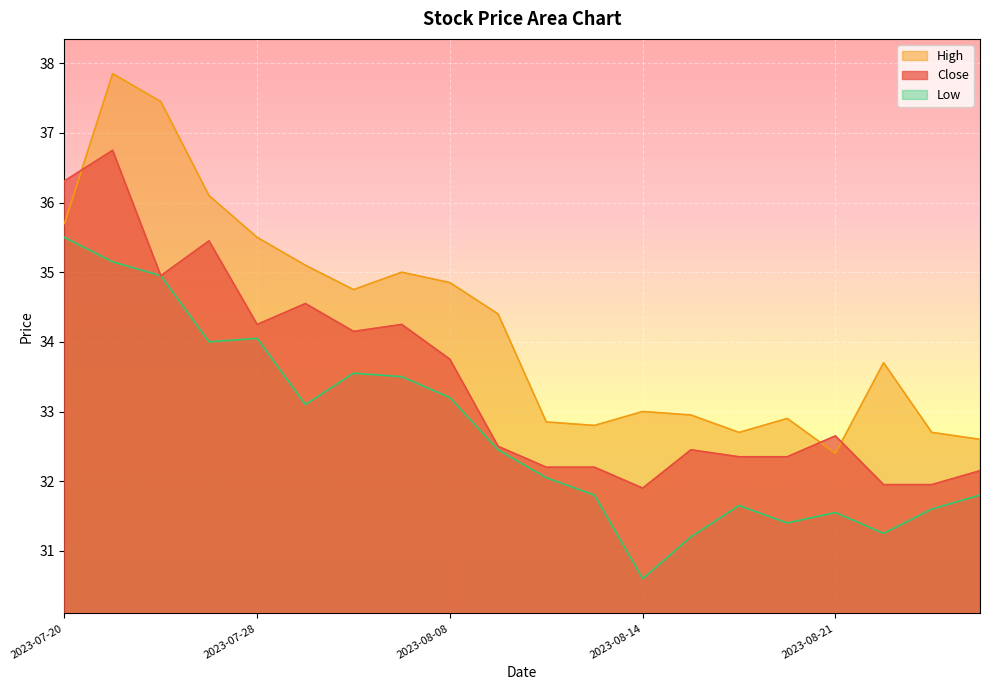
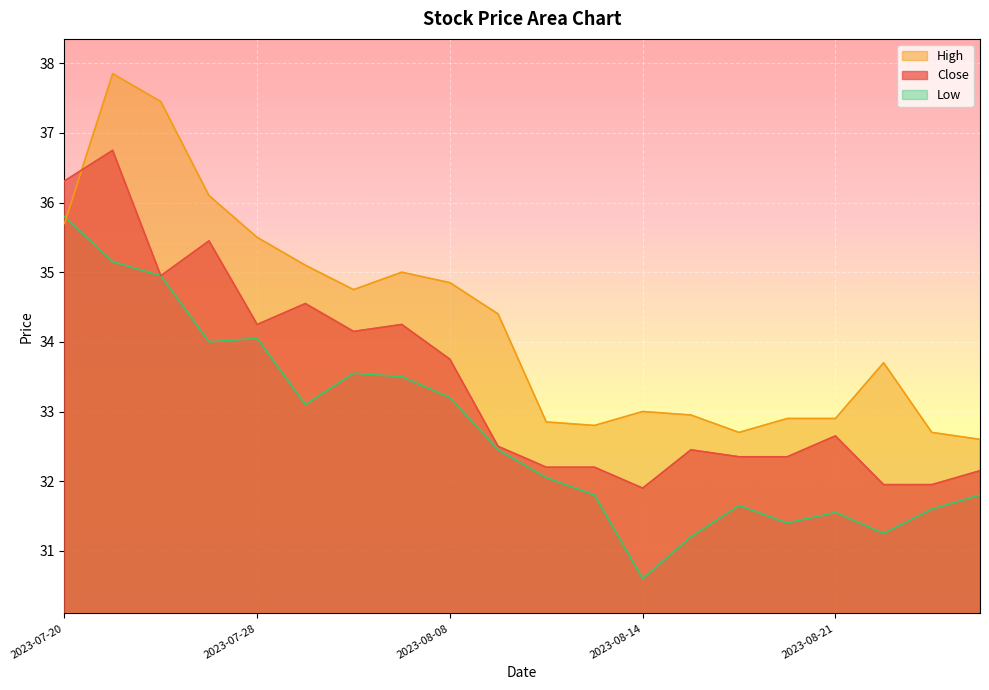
  {
    "High": {
      "2023-07-20": 35.7,
      "2023-07-28": 35.5,
      "2023-08-08": 34.9,
      "2023-08-14": 33.0,
-     "2023-08-21": 32.4
+     "2023-08-21": 32.9
    },
    "Close": {
      "2023-07-20": 36.3,
      "2023-07-28": 34.3,
      "2023-08-08": 33.8,
      "2023-08-14": 31.9,
      "2023-08-21": 32.7
    },
    "Low": {
-     "2023-07-20": 35.5,
+     "2023-07-20": 35.8,
      "2023-07-28": 34.1,
      "2023-08-08": 33.2,
      "2023-08-14": 30.6,
      "2023-08-21": 31.6
    }
  }
